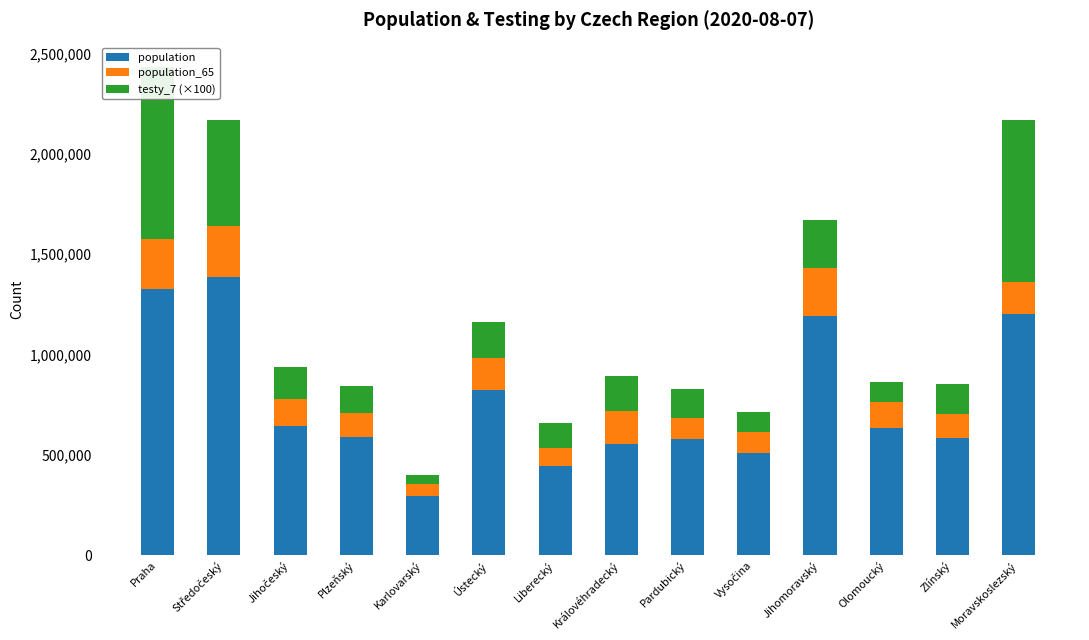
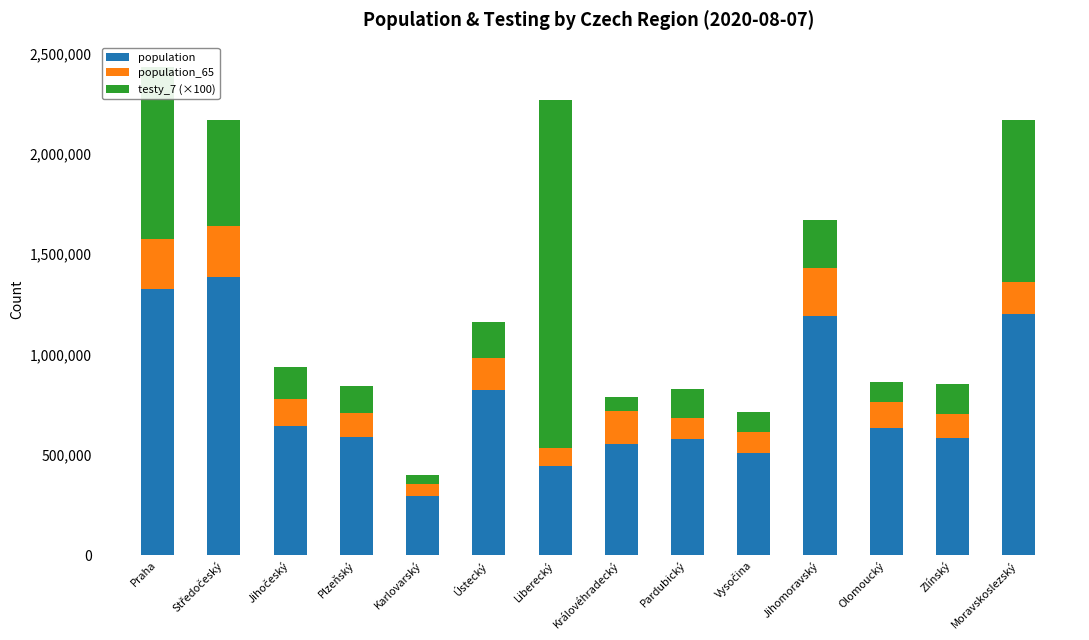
  {
    "population": {
      "Praha": "1,320,000",
      "Středočeský": "1,390,000",
      "Jihočeský": "640,000",
      "Plzeňský": "590,000",
      "Karlovarský": "290,000",
      "Ústecký": "820,000",
      "Liberecký": "440,000",
      "Královéhradecký": "550,000",
      "Pardubický": "580,000",
      "Vysočina": "510,000",
      "Jihomoravský": "1,190,000",
      "Olomoucký": "630,000",
      "Zlínský": "580,000",
      "Moravskoslezský": "1,200,000"
    },
    "population_65": {
      "Praha": "250,000",
      "Středočeský": "260,000",
      "Jihočeský": "130,000",
      "Plzeňský": "120,000",
      "Karlovarský": "60,000",
      "Ústecký": "160,000",
      "Liberecký": "90,000",
      "Královéhradecký": "170,000",
      "Pardubický": "110,000",
      "Vysočina": "100,000",
      "Jihomoravský": "240,000",
      "Olomoucký": "130,000",
      "Zlínský": "120,000",
      "Moravskoslezský": "160,000"
    },
    "testy_7 (×100)": {
      "Středočeský": "530,000",
      "Jihočeský": "160,000",
      "Plzeňský": "130,000",
      "Karlovarský": "40,000",
      "Ústecký": "180,000",
-     "Liberecký": "120,000",
-     "Královéhradecký": "170,000",
+     "Liberecký": "1,730,000",
+     "Královéhradecký": "70,000",
      "Pardubický": "140,000",
      "Vysočina": "100,000",
      "Jihomoravský": "240,000",
      "Olomoucký": "100,000",
      "Zlínský": "150,000",
      "Moravskoslezský": "810,000"
    }
  }
